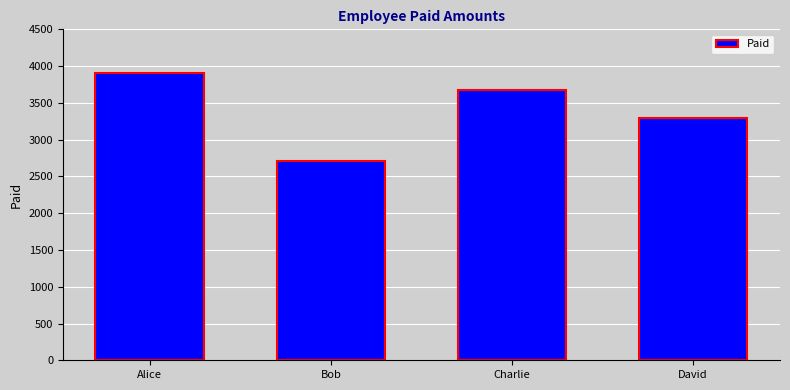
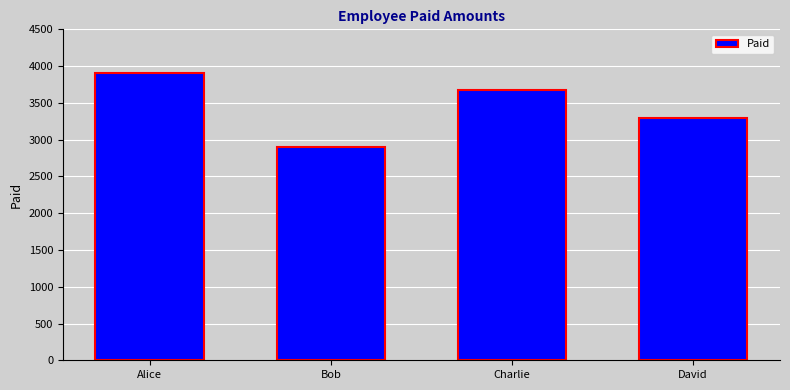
  {
    "Alice": 3900,
-   "Bob": 2700,
+   "Bob": 2900,
    "Charlie": 3700,
    "David": 3300
  }
